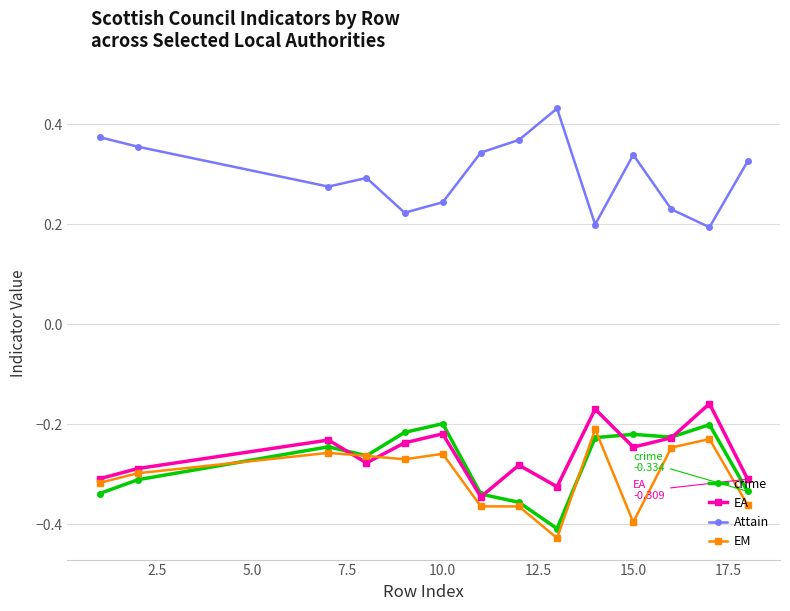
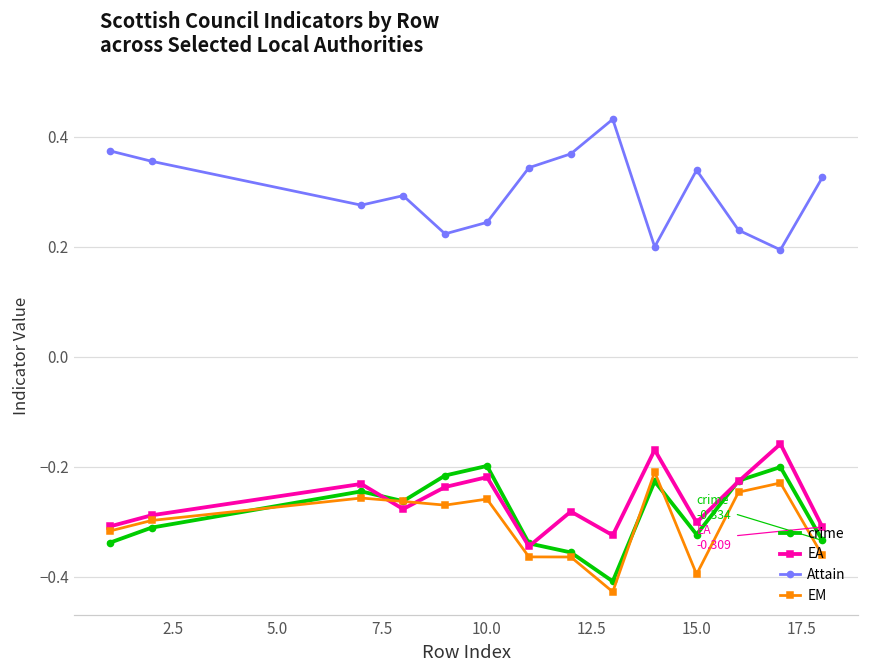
  {
    "crime": {
      "10.0": -0.20,
-     "15.0": -0.22
+     "15.0": -0.32
    },
    "EA": {
      "10.0": -0.22,
-     "15.0": -0.25
+     "15.0": -0.30
    },
    "Attain": {
      "10.0": 0.24,
      "15.0": 0.34
    },
    "EM": {
      "10.0": -0.26,
      "15.0": -0.40
    }
  }
